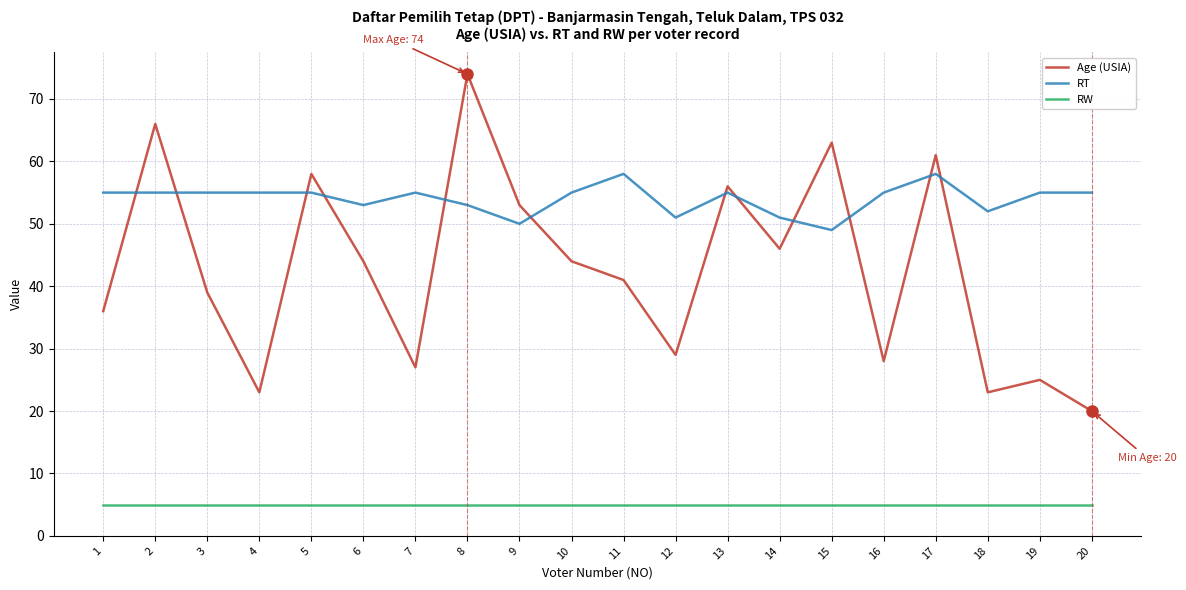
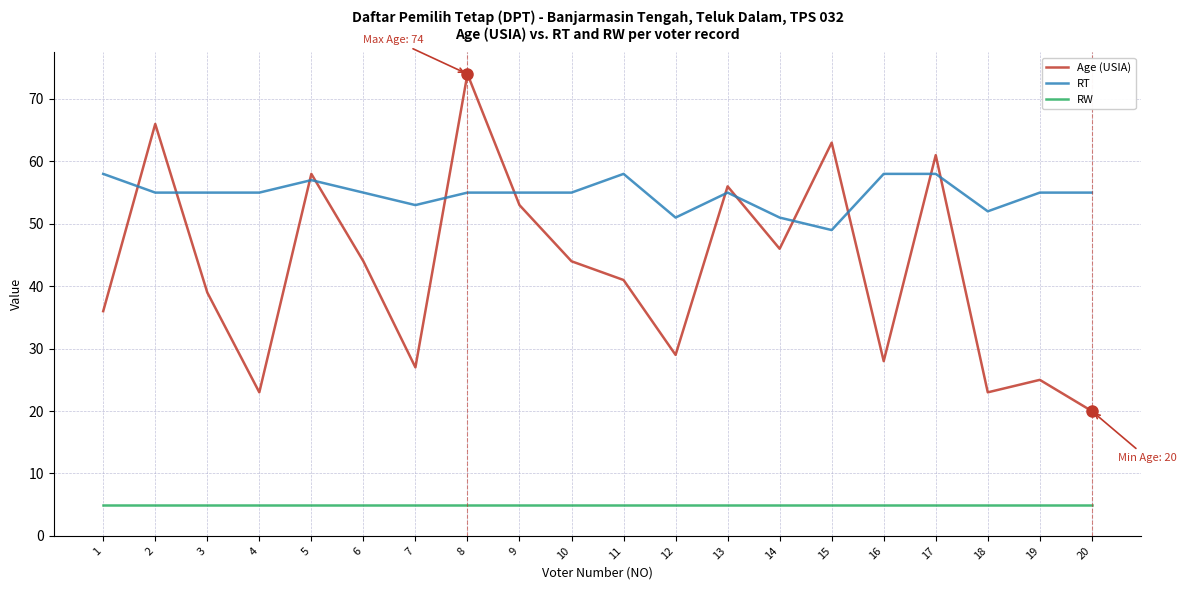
  {
    "RT": {
-     "1": 55,
+     "1": 58,
      "2": 55,
      "3": 55,
      "4": 55,
-     "5": 55,
-     "6": 53,
-     "7": 55,
-     "8": 53,
-     "9": 50,
+     "5": 57,
+     "6": 55,
+     "7": 53,
+     "8": 55,
+     "9": 55,
      "10": 55,
      "11": 58,
      "12": 51,
      "13": 55,
      "14": 51,
      "15": 49,
-     "16": 55,
+     "16": 58,
      "17": 58,
      "18": 52,
      "19": 55,
      "20": 55
    },
    "RW": {
      "1": 5,
      "2": 5,
      "3": 5,
      "4": 5,
      "5": 5,
      "6": 5,
      "7": 5,
      "8": 5,
      "9": 5,
      "10": 5,
      "11": 5,
      "12": 5,
      "13": 5,
      "14": 5,
      "15": 5,
      "16": 5,
      "17": 5,
      "18": 5,
      "19": 5,
      "20": 5
    }
  }
